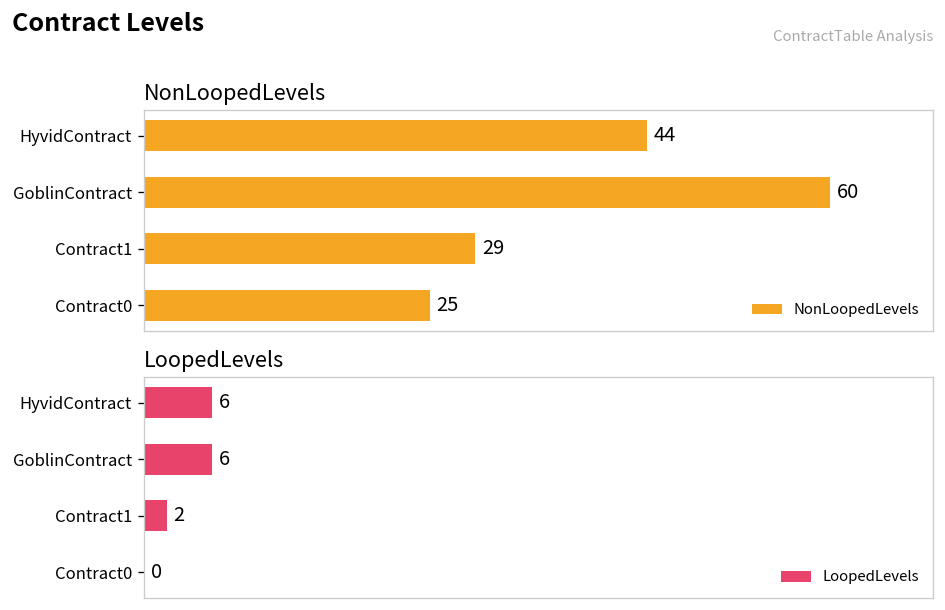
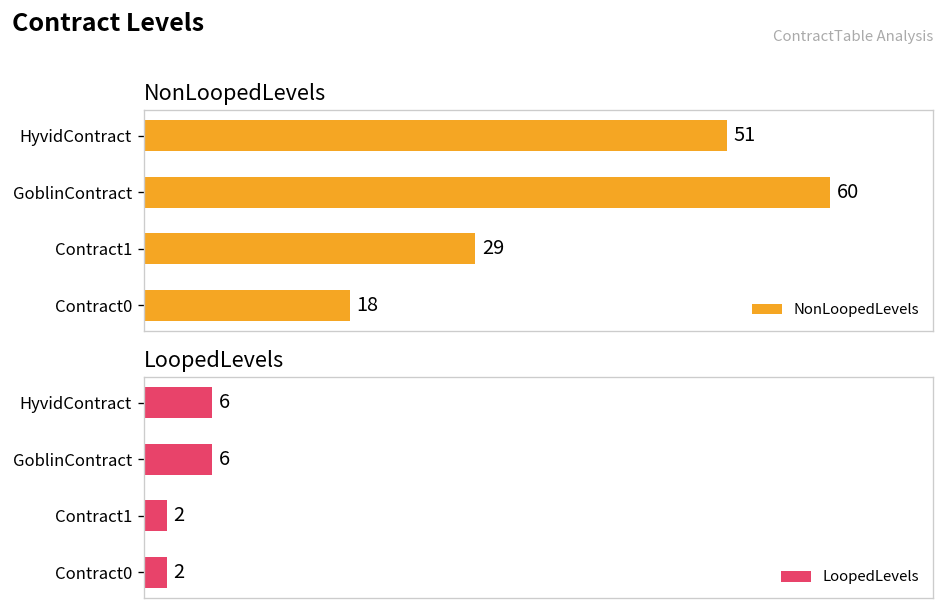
  {
    "NonLoopedLevels": {
-     "HyvidContract": 44,
+     "HyvidContract": 51,
      "GoblinContract": 60,
      "Contract1": 29,
-     "Contract0": 25
+     "Contract0": 18
    },
    "LoopedLevels": {
      "HyvidContract": 6,
      "GoblinContract": 6,
      "Contract1": 2,
-     "Contract0": 0
+     "Contract0": 2
    }
  }
